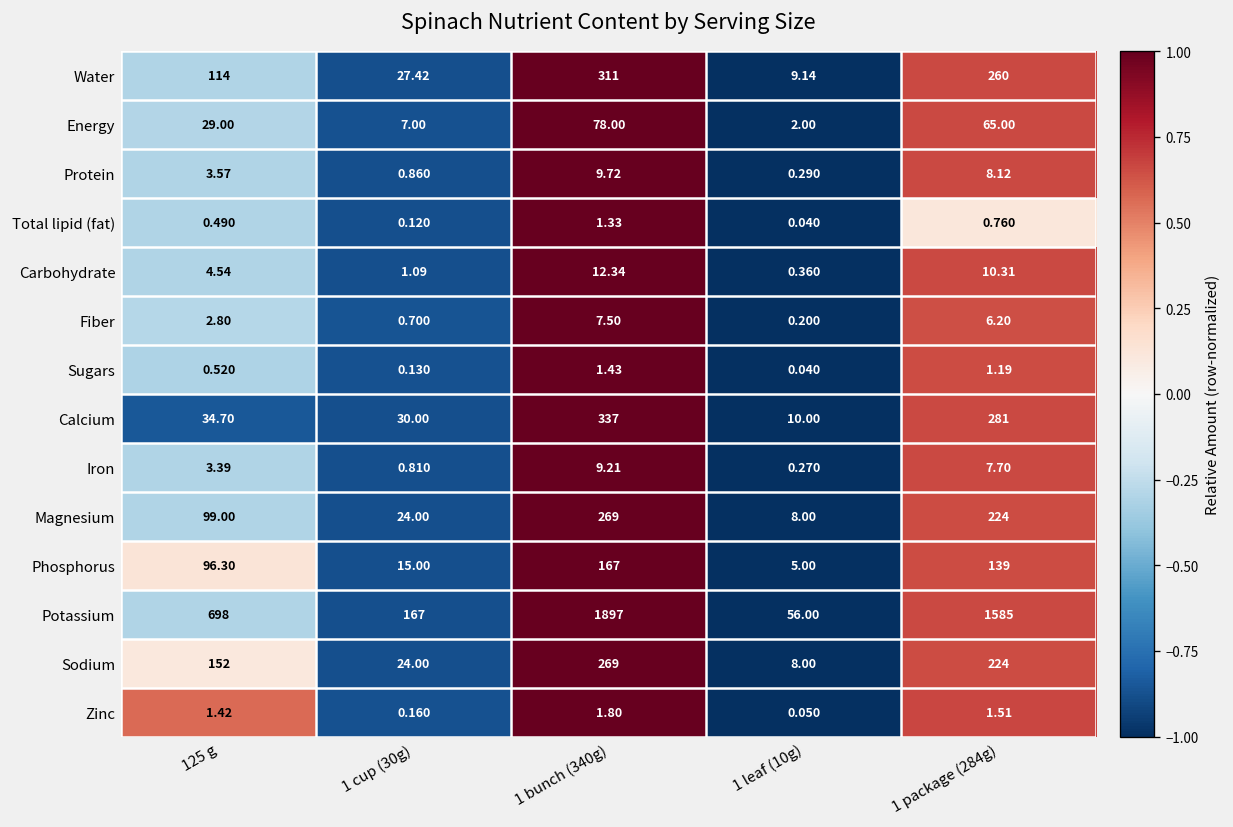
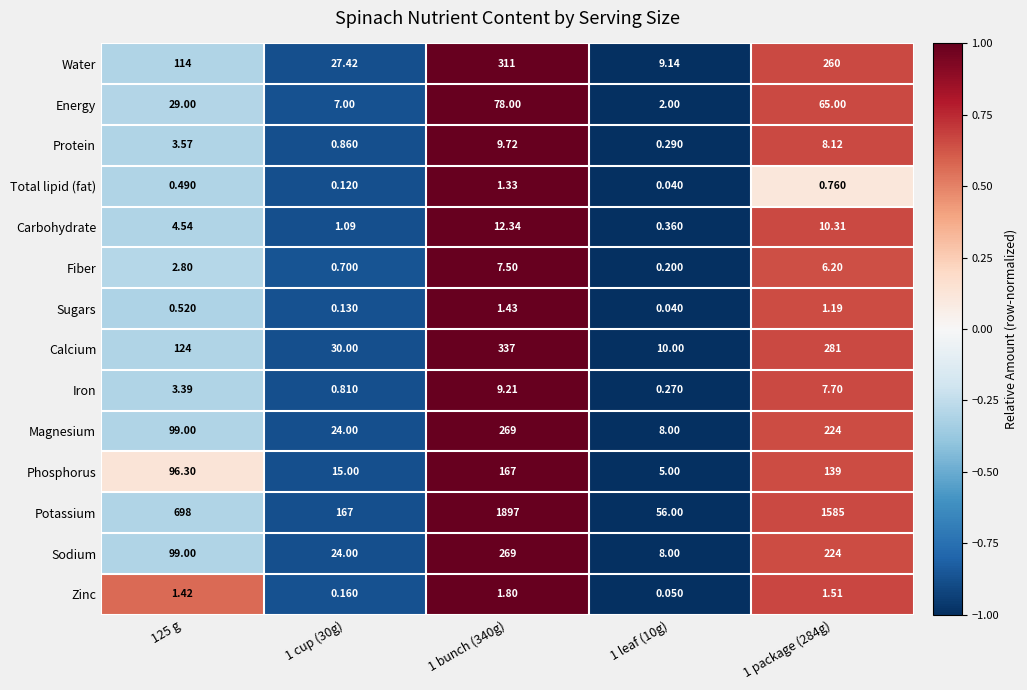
  {
    "Water": {
      "125 g": 114,
      "1 cup (30g)": 27.42,
      "1 bunch (340g)": 311,
      "1 leaf (10g)": 9.14,
      "1 package (284g)": 260
    },
    "Energy": {
      "125 g": 29.00,
      "1 cup (30g)": 7.00,
      "1 bunch (340g)": 78.00,
      "1 leaf (10g)": 2.00,
      "1 package (284g)": 65.00
    },
    "Protein": {
      "125 g": 3.57,
      "1 cup (30g)": 0.860,
      "1 bunch (340g)": 9.72,
      "1 leaf (10g)": 0.290,
      "1 package (284g)": 8.12
    },
    "Total lipid (fat)": {
      "125 g": 0.490,
      "1 cup (30g)": 0.120,
      "1 bunch (340g)": 1.33,
      "1 leaf (10g)": 0.040,
      "1 package (284g)": 0.760
    },
    "Carbohydrate": {
      "125 g": 4.54,
      "1 cup (30g)": 1.09,
      "1 bunch (340g)": 12.34,
      "1 leaf (10g)": 0.360,
      "1 package (284g)": 10.31
    },
    "Fiber": {
      "125 g": 2.80,
      "1 cup (30g)": 0.700,
      "1 bunch (340g)": 7.50,
      "1 leaf (10g)": 0.200,
      "1 package (284g)": 6.20
    },
    "Sugars": {
      "125 g": 0.520,
      "1 cup (30g)": 0.130,
      "1 bunch (340g)": 1.43,
      "1 leaf (10g)": 0.040,
      "1 package (284g)": 1.19
    },
    "Calcium": {
-     "125 g": 34.70,
+     "125 g": 124,
      "1 cup (30g)": 30.00,
      "1 bunch (340g)": 337,
      "1 leaf (10g)": 10.00,
      "1 package (284g)": 281
    },
    "Iron": {
      "125 g": 3.39,
      "1 cup (30g)": 0.810,
      "1 bunch (340g)": 9.21,
      "1 leaf (10g)": 0.270,
      "1 package (284g)": 7.70
    },
    "Magnesium": {
      "125 g": 99.00,
      "1 cup (30g)": 24.00,
      "1 bunch (340g)": 269,
      "1 leaf (10g)": 8.00,
      "1 package (284g)": 224
    },
    "Phosphorus": {
      "125 g": 96.30,
      "1 cup (30g)": 15.00,
      "1 bunch (340g)": 167,
      "1 leaf (10g)": 5.00,
      "1 package (284g)": 139
    },
    "Potassium": {
      "125 g": 698,
      "1 cup (30g)": 167,
      "1 bunch (340g)": 1897,
      "1 leaf (10g)": 56.00,
      "1 package (284g)": 1585
    },
    "Sodium": {
-     "125 g": 152,
+     "125 g": 99.00,
      "1 cup (30g)": 24.00,
      "1 bunch (340g)": 269,
      "1 leaf (10g)": 8.00,
      "1 package (284g)": 224
    },
    "Zinc": {
      "125 g": 1.42,
      "1 cup (30g)": 0.160,
      "1 bunch (340g)": 1.80,
      "1 leaf (10g)": 0.050,
      "1 package (284g)": 1.51
    }
  }
